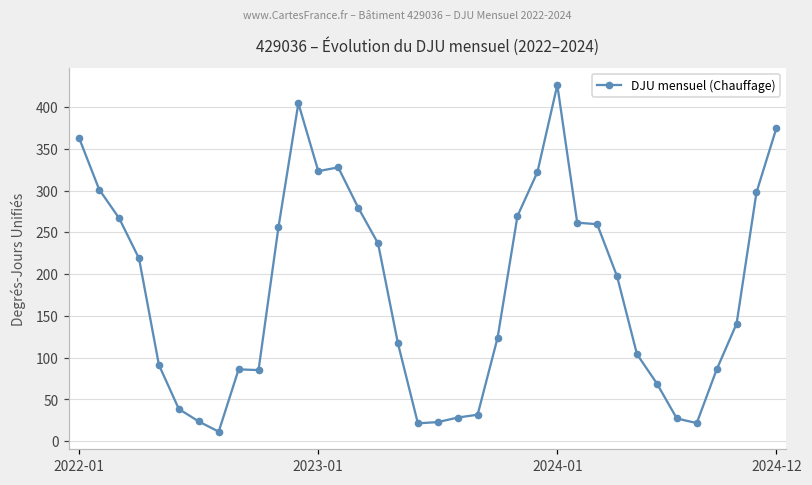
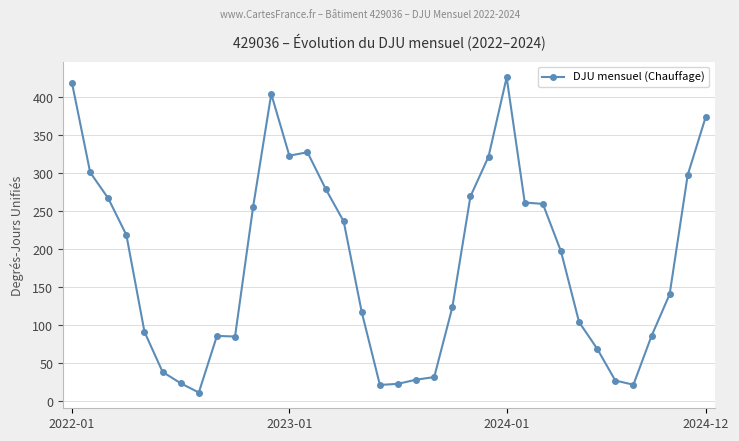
  {
-   "2022-01": 360,
+   "2022-01": 420,
    "2023-01": 320,
    "2024-01": 430,
    "2024-12": 370
  }
